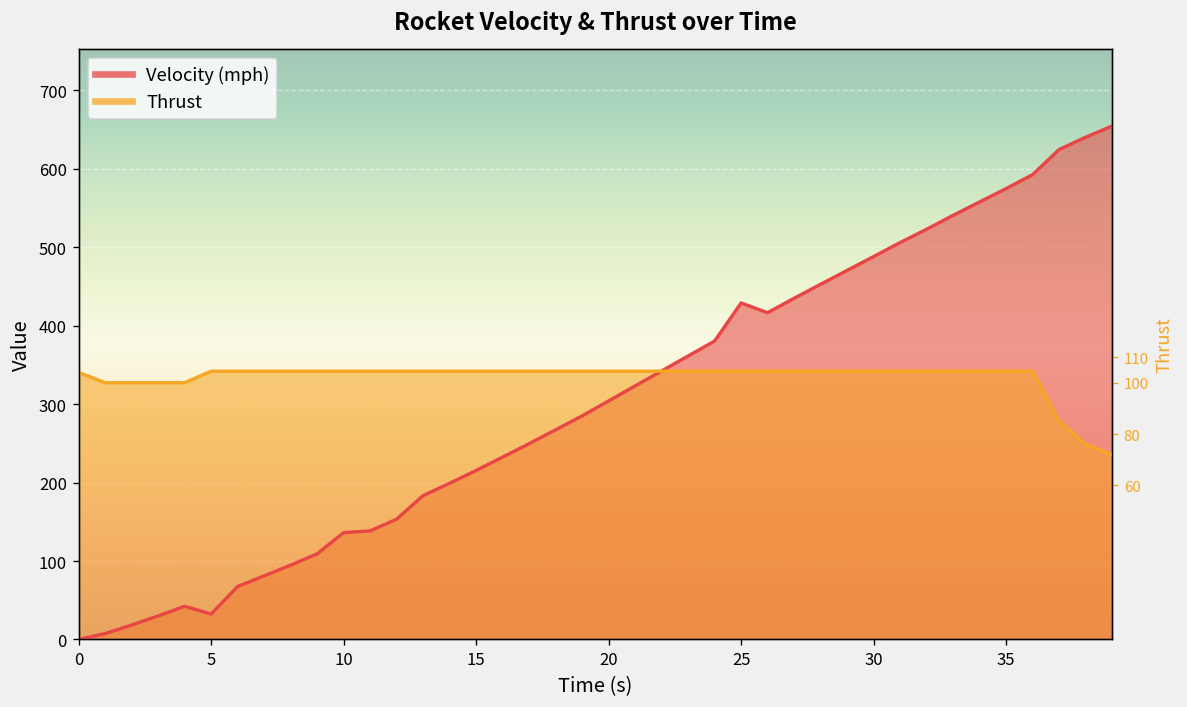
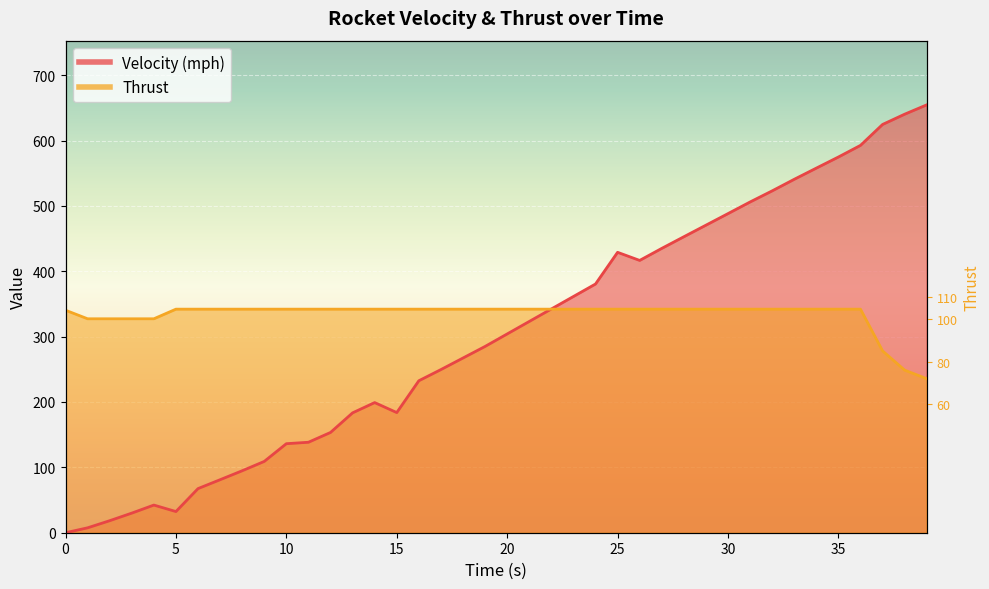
  {
    "Velocity (mph)": {
      "0": 0,
      "5": 30,
      "10": 140,
-     "15": 220,
+     "15": 180,
      "20": 300,
      "25": 430,
      "30": 490,
      "35": 570
    },
    "Thrust": {
      "0": 340,
      "5": 340,
      "10": 340,
      "15": 340,
      "20": 340,
      "25": 340,
      "30": 340,
      "35": 340
    }
  }
